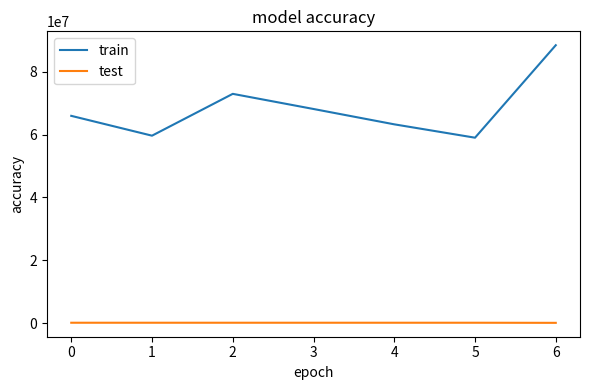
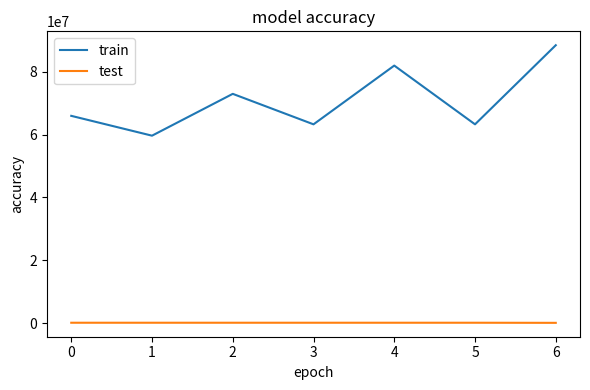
  {
    "train": {
      "0": 66000000,
      "1": 60000000,
      "2": 73000000,
-     "3": 68000000,
-     "4": 63000000,
-     "5": 59000000,
+     "3": 63000000,
+     "4": 82000000,
+     "5": 63000000,
      "6": 89000000
    },
    "test": {
      "0": 0,
      "1": 0,
      "2": 0,
      "3": 0,
      "4": 0,
      "5": 0,
      "6": 0
    }
  }
